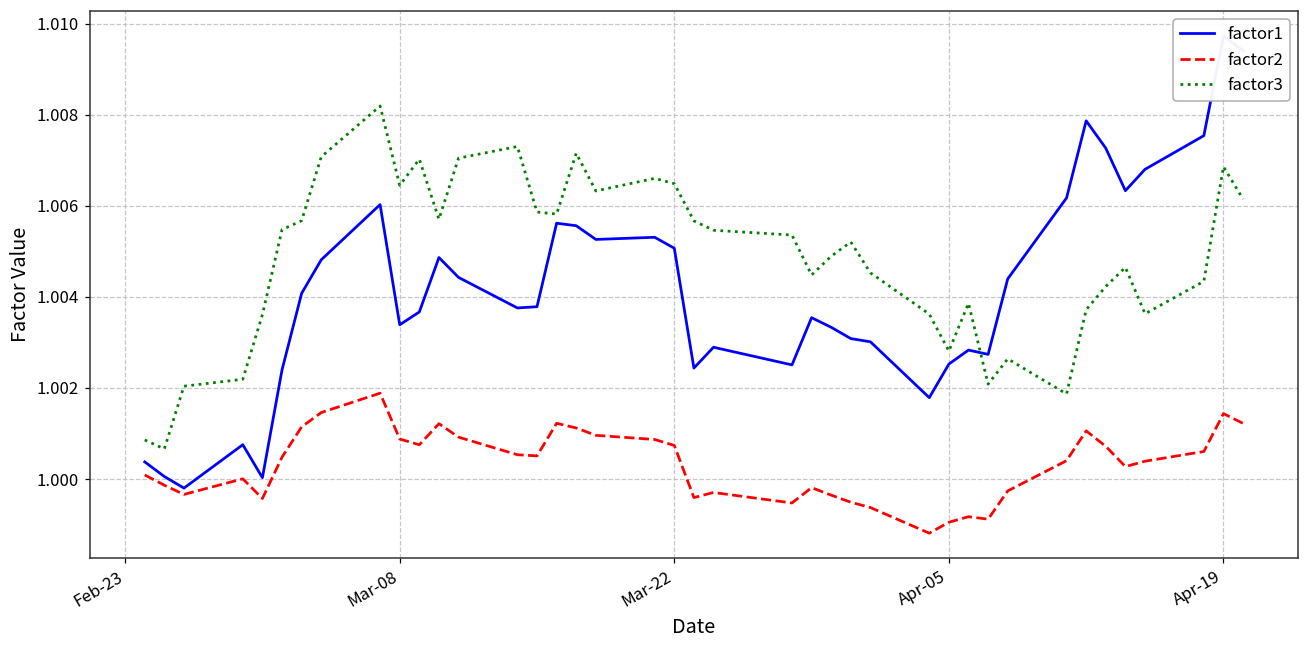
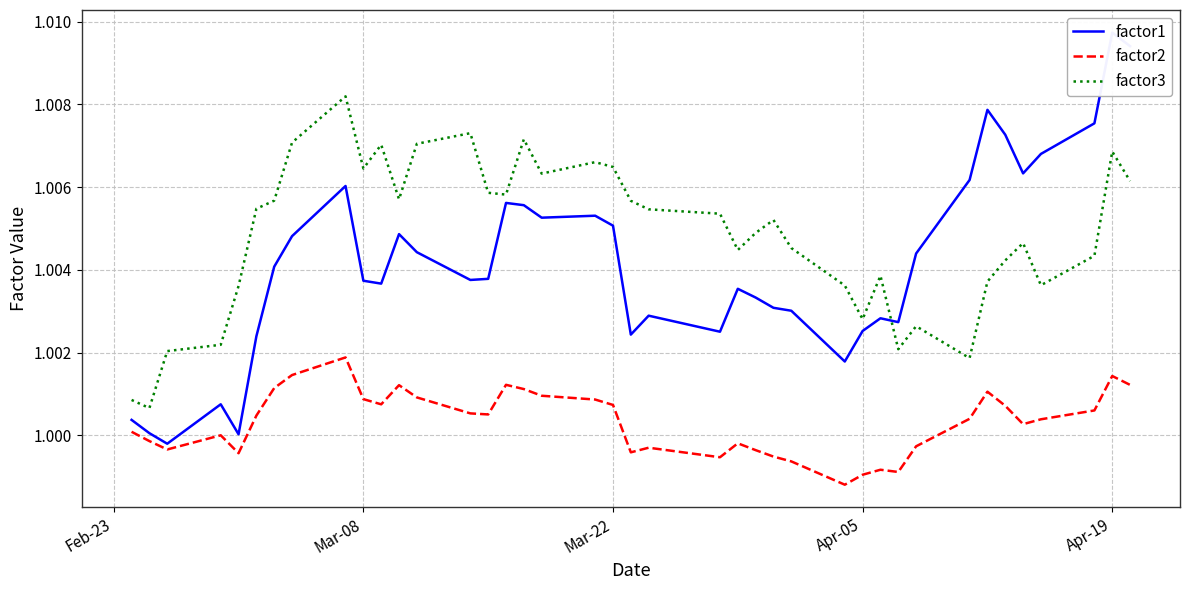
  {
    "factor1": {
-     "Mar-08": 1.0034,
+     "Mar-08": 1.0037,
      "Mar-22": 1.0051,
      "Apr-05": 1.0025
    },
    "factor2": {
      "Mar-08": 1.0009,
      "Mar-22": 1.0007,
      "Apr-05": 0.9991,
      "Apr-19": 1.0014
    },
    "factor3": {
      "Mar-08": 1.0065,
      "Mar-22": 1.0065,
      "Apr-05": 1.0028,
      "Apr-19": 1.0069
    }
  }
